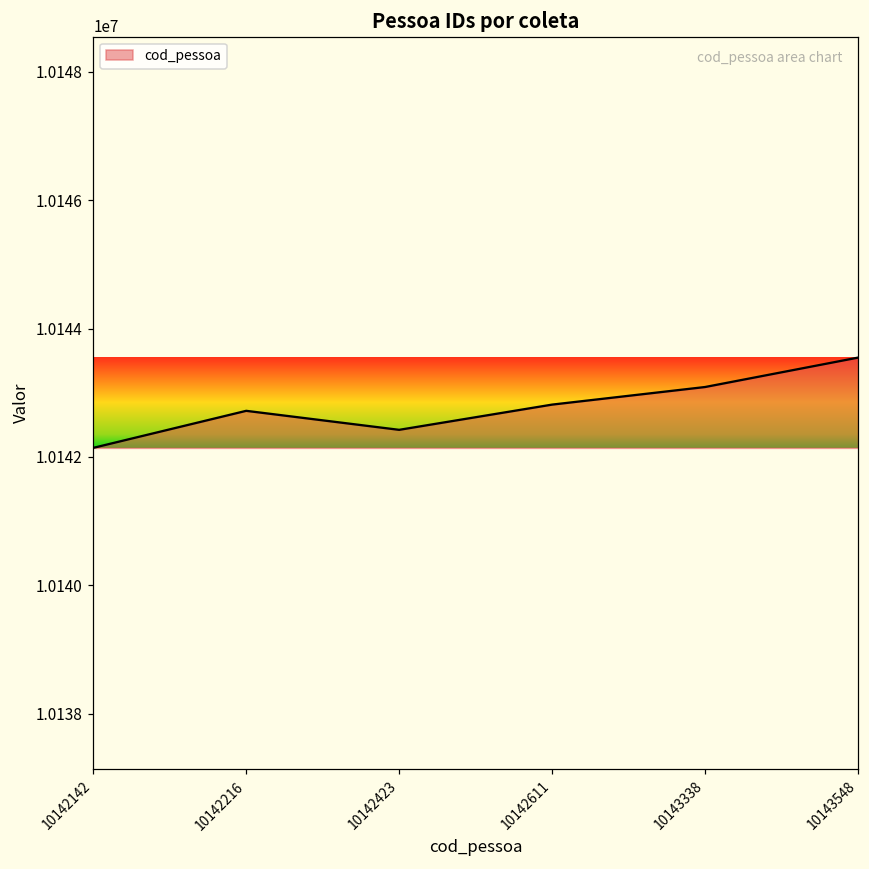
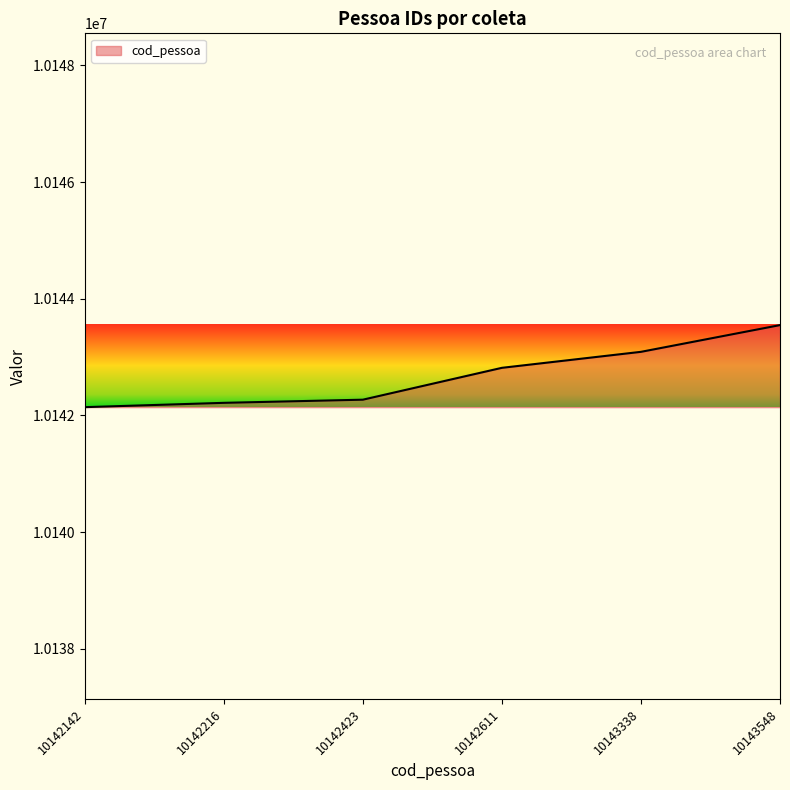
  {
    "10142142": 10142100,
-   "10142216": 10142700,
-   "10142423": 10142400,
+   "10142216": 10142200,
+   "10142423": 10142300,
    "10142611": 10142800,
    "10143338": 10143100,
    "10143548": 10143500
  }
